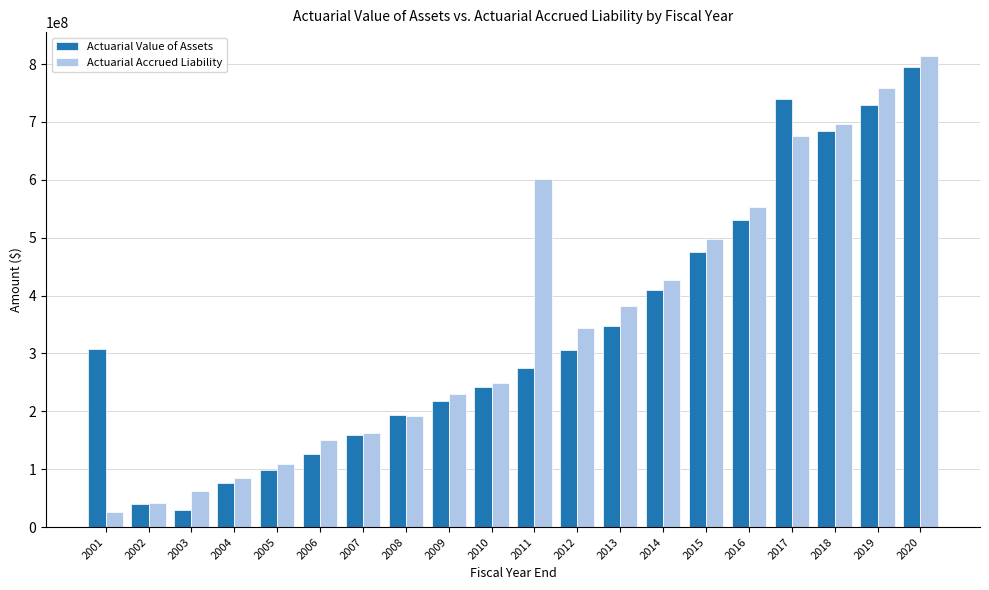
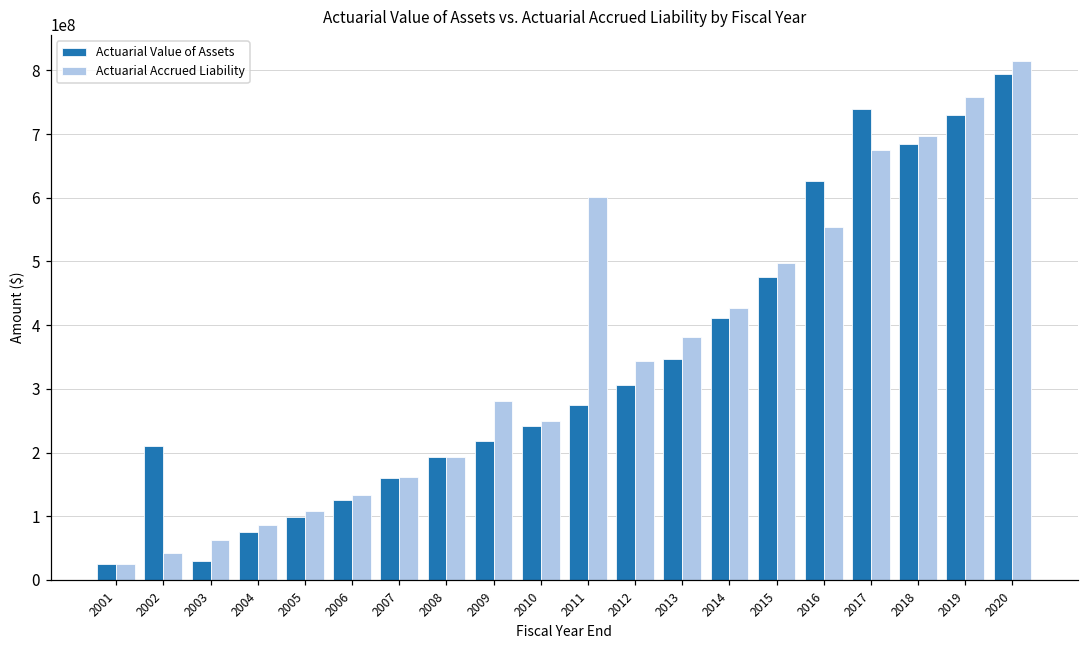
  {
    "Actuarial Value of Assets": {
-     "2001": 310000000,
-     "2002": 40000000,
+     "2001": 30000000,
+     "2002": 210000000,
      "2003": 30000000,
      "2004": 80000000,
      "2005": 100000000,
      "2006": 130000000,
      "2007": 160000000,
      "2008": 190000000,
      "2009": 220000000,
      "2010": 240000000,
      "2011": 270000000,
      "2012": 310000000,
      "2013": 350000000,
      "2014": 410000000,
      "2015": 480000000,
-     "2016": 530000000,
+     "2016": 630000000,
      "2017": 740000000,
      "2018": 680000000,
      "2019": 730000000,
      "2020": 790000000
    },
    "Actuarial Accrued Liability": {
      "2001": 30000000,
      "2002": 40000000,
      "2003": 60000000,
      "2004": 90000000,
      "2005": 110000000,
-     "2006": 150000000,
+     "2006": 130000000,
      "2007": 160000000,
      "2008": 190000000,
-     "2009": 230000000,
+     "2009": 280000000,
      "2010": 250000000,
      "2011": 600000000,
      "2012": 340000000,
      "2013": 380000000,
      "2014": 430000000,
      "2015": 500000000,
      "2016": 550000000,
      "2017": 680000000,
      "2018": 700000000,
      "2019": 760000000,
      "2020": 810000000
    }
  }
